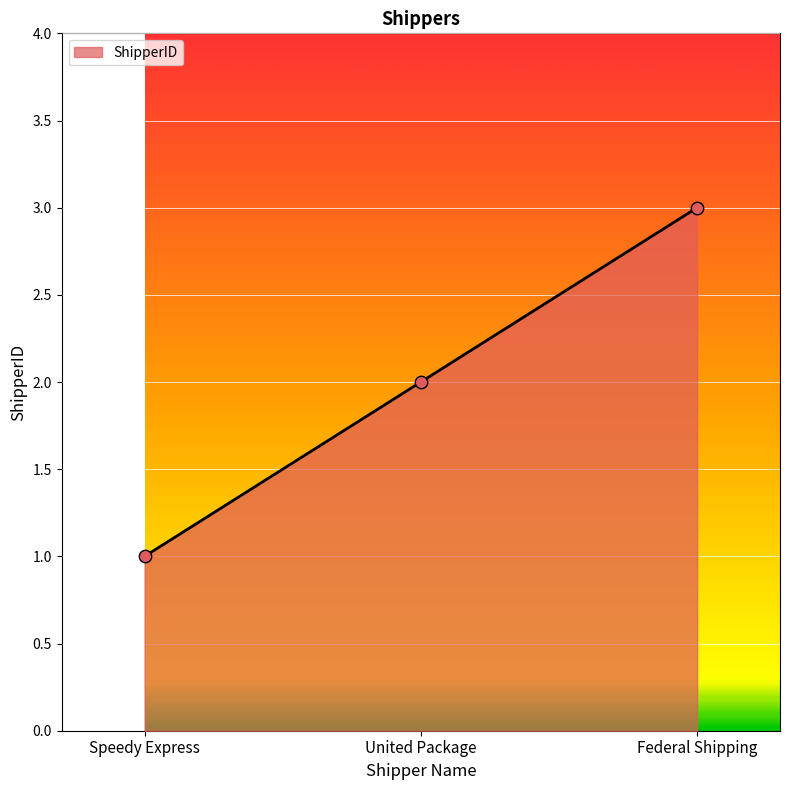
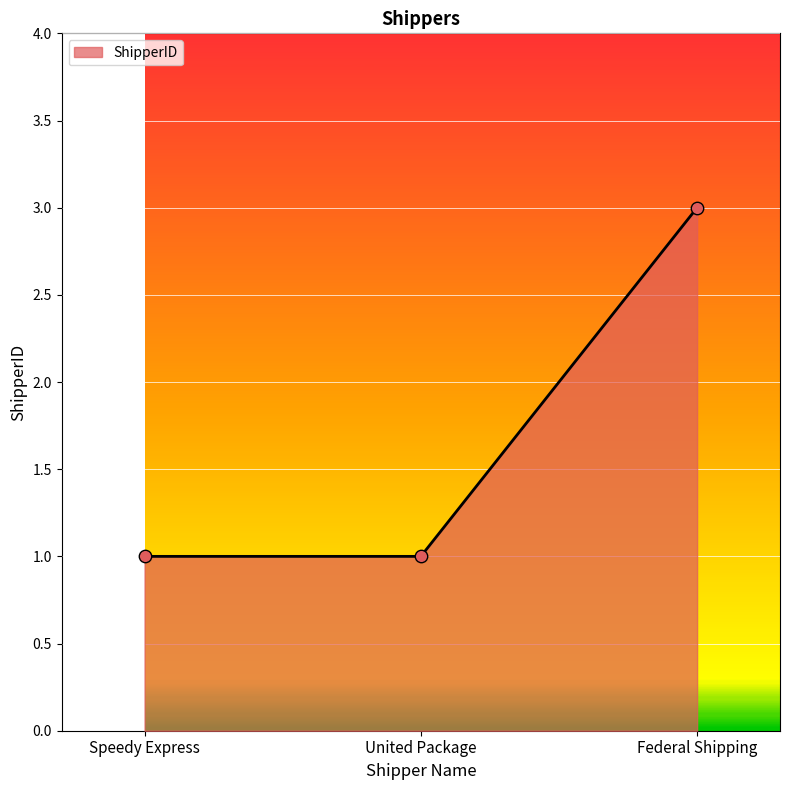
  {
    "Speedy Express": 1,
-   "United Package": 2,
+   "United Package": 1,
    "Federal Shipping": 3
  }
